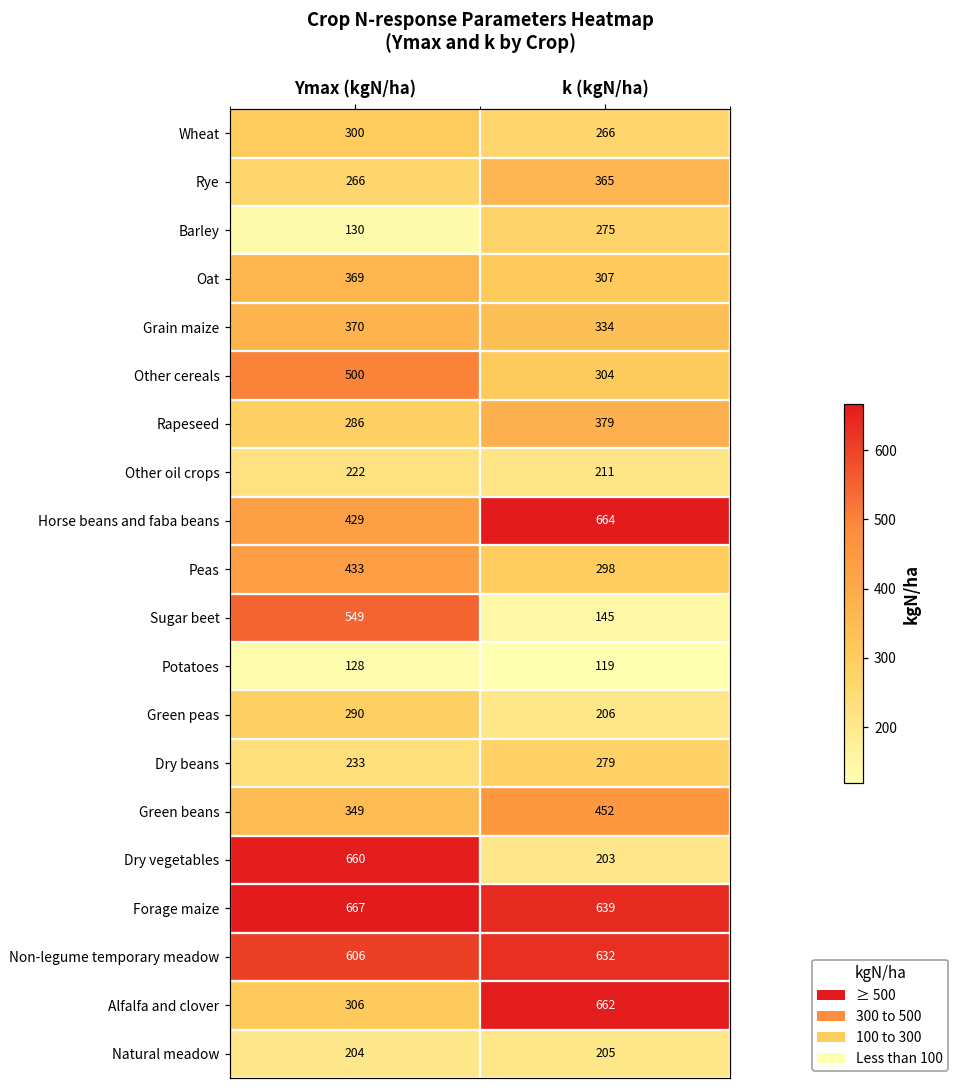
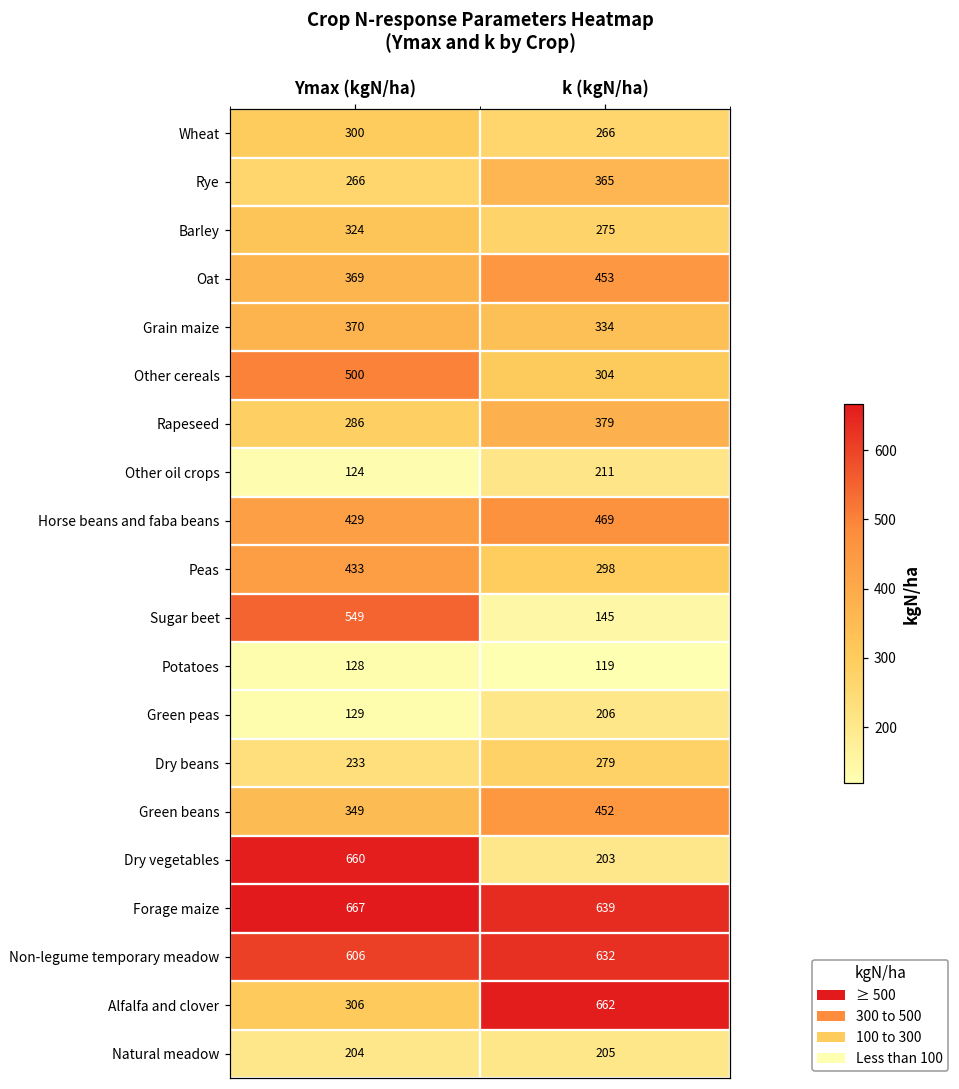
  {
    "Wheat": {
      "Ymax (kgN/ha)": 300,
      "k (kgN/ha)": 266
    },
    "Rye": {
      "Ymax (kgN/ha)": 266,
      "k (kgN/ha)": 365
    },
    "Barley": {
-     "Ymax (kgN/ha)": 130,
+     "Ymax (kgN/ha)": 324,
      "k (kgN/ha)": 275
    },
    "Oat": {
      "Ymax (kgN/ha)": 369,
-     "k (kgN/ha)": 307
+     "k (kgN/ha)": 453
    },
    "Grain maize": {
      "Ymax (kgN/ha)": 370,
      "k (kgN/ha)": 334
    },
    "Other cereals": {
      "Ymax (kgN/ha)": 500,
      "k (kgN/ha)": 304
    },
    "Rapeseed": {
      "Ymax (kgN/ha)": 286,
      "k (kgN/ha)": 379
    },
    "Other oil crops": {
-     "Ymax (kgN/ha)": 222,
+     "Ymax (kgN/ha)": 124,
      "k (kgN/ha)": 211
    },
    "Horse beans and faba beans": {
      "Ymax (kgN/ha)": 429,
-     "k (kgN/ha)": 664
+     "k (kgN/ha)": 469
    },
    "Peas": {
      "Ymax (kgN/ha)": 433,
      "k (kgN/ha)": 298
    },
    "Sugar beet": {
      "Ymax (kgN/ha)": 549,
      "k (kgN/ha)": 145
    },
    "Potatoes": {
      "Ymax (kgN/ha)": 128,
      "k (kgN/ha)": 119
    },
    "Green peas": {
-     "Ymax (kgN/ha)": 290,
+     "Ymax (kgN/ha)": 129,
      "k (kgN/ha)": 206
    },
    "Dry beans": {
      "Ymax (kgN/ha)": 233,
      "k (kgN/ha)": 279
    },
    "Green beans": {
      "Ymax (kgN/ha)": 349,
      "k (kgN/ha)": 452
    },
    "Dry vegetables": {
      "Ymax (kgN/ha)": 660,
      "k (kgN/ha)": 203
    },
    "Forage maize": {
      "Ymax (kgN/ha)": 667,
      "k (kgN/ha)": 639
    },
    "Non-legume temporary meadow": {
      "Ymax (kgN/ha)": 606,
      "k (kgN/ha)": 632
    },
    "Alfalfa and clover": {
      "Ymax (kgN/ha)": 306,
      "k (kgN/ha)": 662
    },
    "Natural meadow": {
      "Ymax (kgN/ha)": 204,
      "k (kgN/ha)": 205
    }
  }
